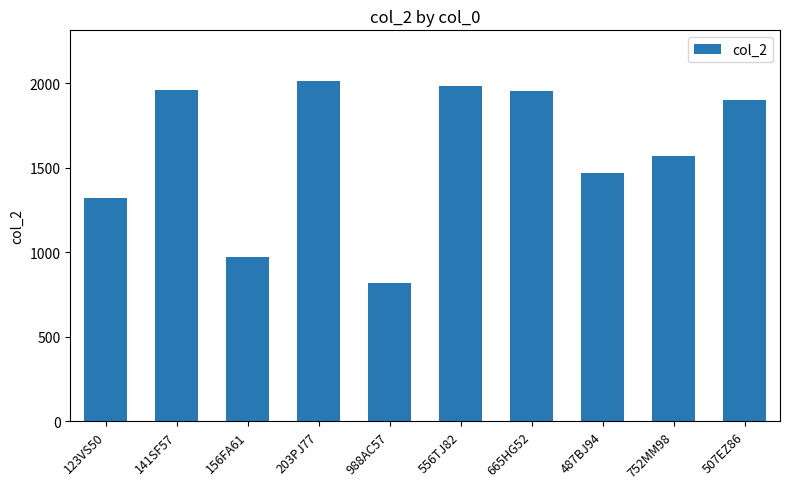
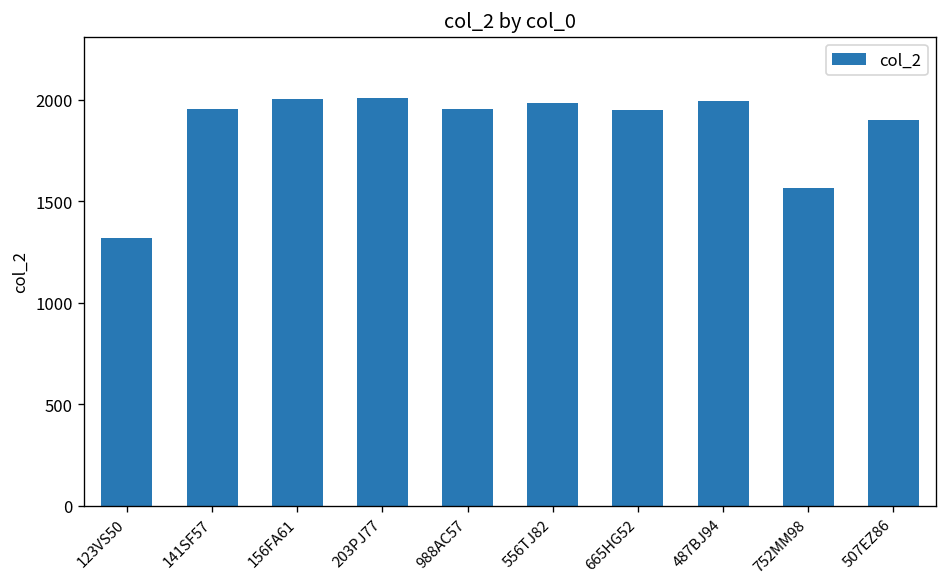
  {
    "123VS50": 1320,
    "141SF57": 1960,
-   "156FA61": 970,
+   "156FA61": 2010,
    "203PJ77": 2010,
-   "988AC57": 820,
+   "988AC57": 1960,
    "556TJ82": 1980,
    "665HG52": 1950,
-   "487BJ94": 1470,
+   "487BJ94": 1990,
    "752MM98": 1570,
    "507EZ86": 1900
  }
